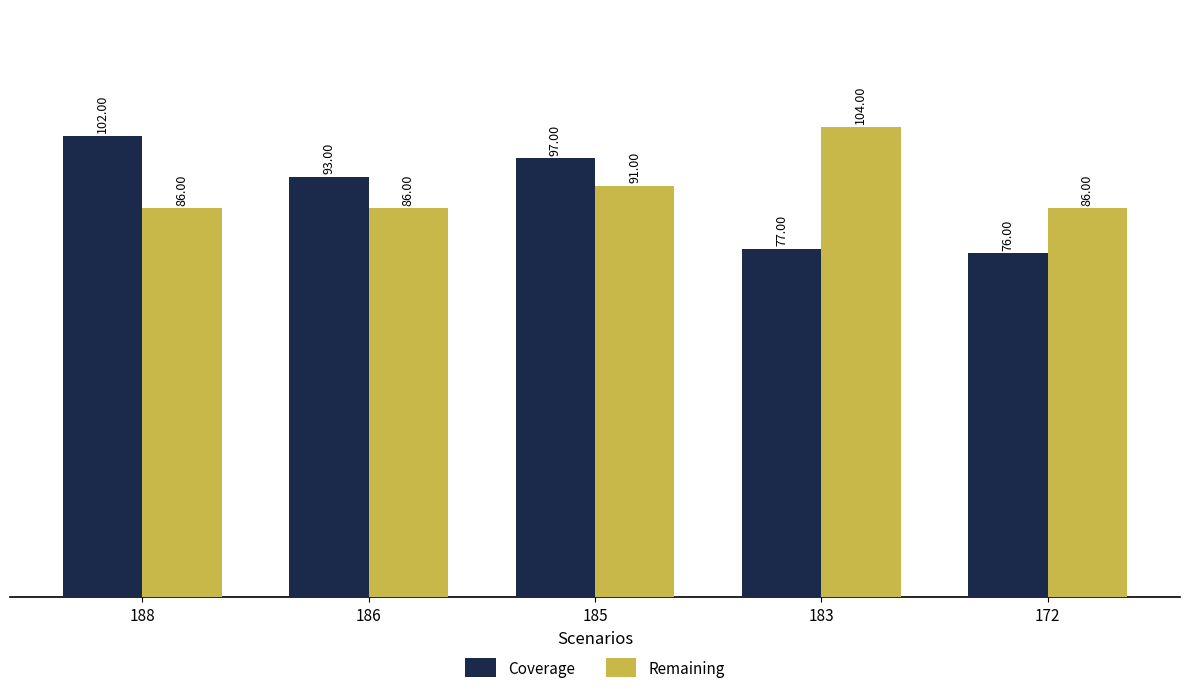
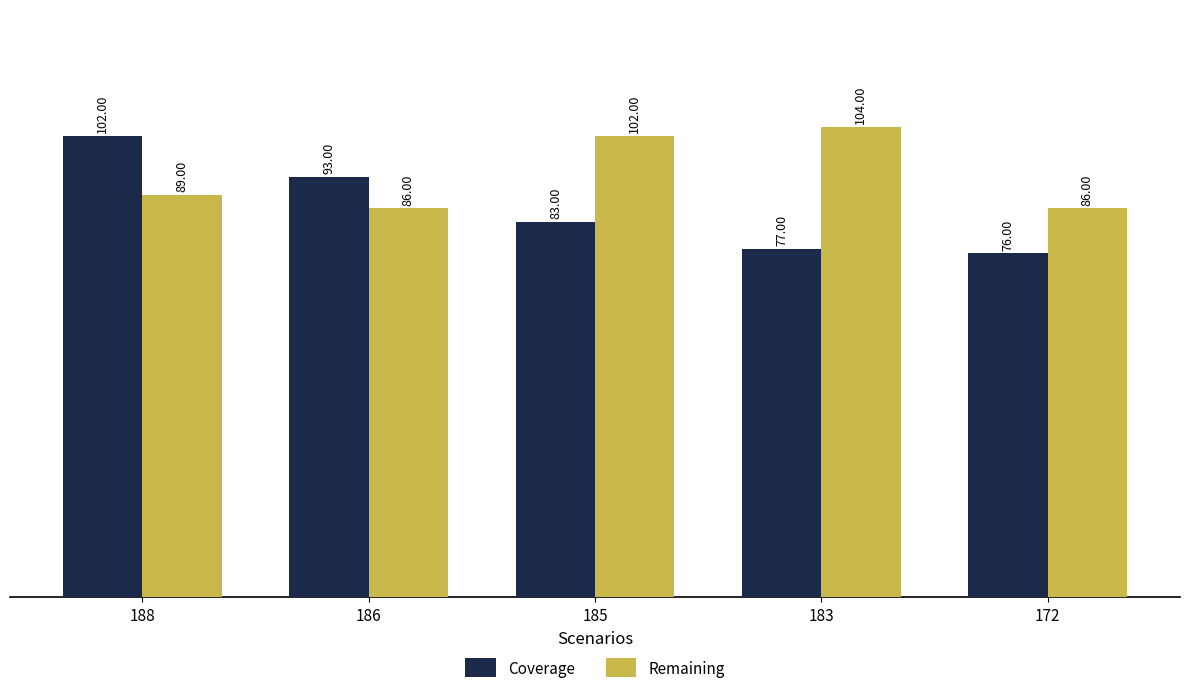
  {
    "Coverage": {
      "188": 102.00,
      "186": 93.00,
-     "185": 97.00,
+     "185": 83.00,
      "183": 77.00,
      "172": 76.00
    },
    "Remaining": {
-     "188": 86.00,
+     "188": 89.00,
      "186": 86.00,
-     "185": 91.00,
+     "185": 102.00,
      "183": 104.00,
      "172": 86.00
    }
  }
